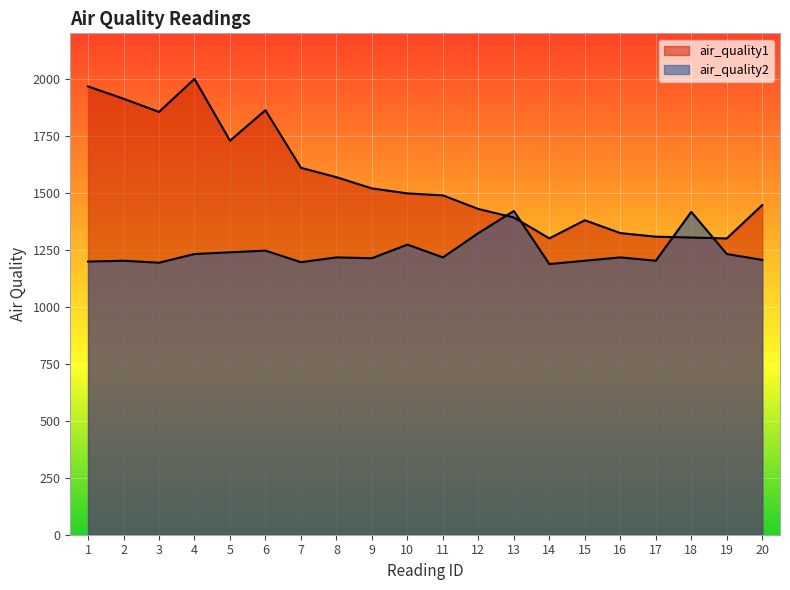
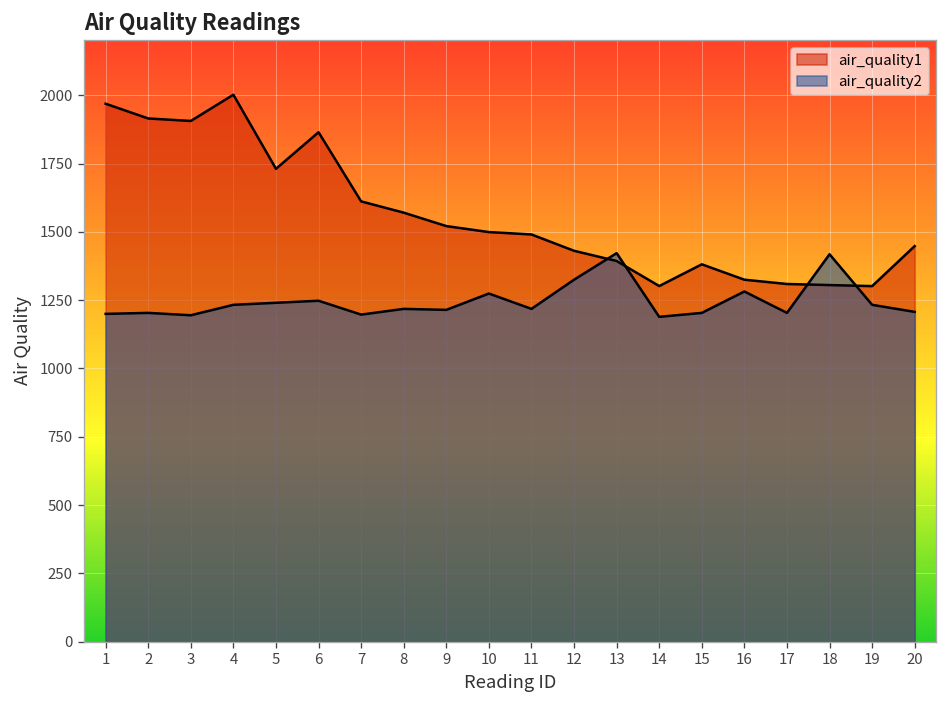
  {
    "air_quality1": {
      "1": 1970,
      "2": 1920,
-     "3": 1860,
+     "3": 1910,
      "4": 2000,
      "5": 1730,
      "6": 1860,
      "7": 1610,
      "8": 1570,
      "9": 1520,
      "10": 1500,
      "11": 1490,
      "12": 1430,
      "13": 1390,
      "14": 1300,
      "15": 1380,
      "16": 1330,
      "17": 1310,
      "18": 1310,
      "19": 1300,
      "20": 1450
    },
    "air_quality2": {
      "1": 1200,
      "2": 1200,
      "3": 1190,
      "4": 1230,
      "5": 1240,
      "6": 1250,
      "7": 1200,
      "8": 1220,
      "9": 1210,
      "10": 1270,
      "11": 1220,
      "12": 1330,
      "13": 1420,
      "14": 1190,
      "15": 1200,
-     "16": 1220,
+     "16": 1280,
      "17": 1200,
      "18": 1420,
      "19": 1230,
      "20": 1210
    }
  }
